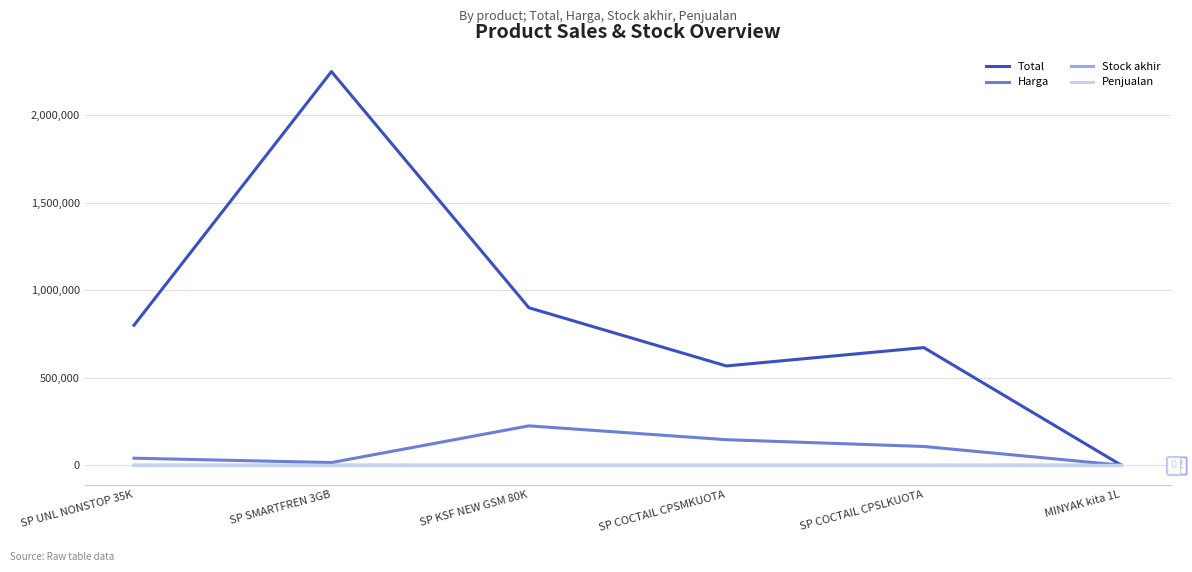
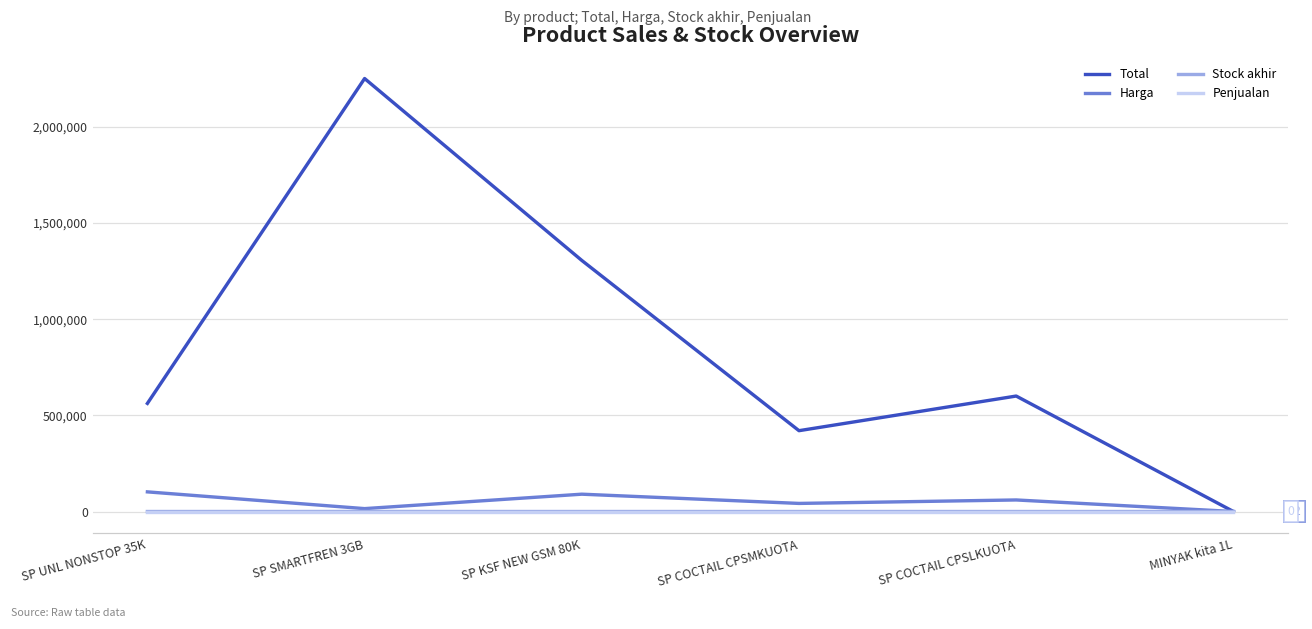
  {
    "Total": {
-     "SP UNL NONSTOP 35K": "800,000",
+     "SP UNL NONSTOP 35K": "560,000",
      "SP SMARTFREN 3GB": "2,250,000",
-     "SP KSF NEW GSM 80K": "900,000",
-     "SP COCTAIL CPSMKUOTA": "570,000",
-     "SP COCTAIL CPSLKUOTA": "670,000"
+     "SP KSF NEW GSM 80K": "1,300,000",
+     "SP COCTAIL CPSMKUOTA": "420,000",
+     "SP COCTAIL CPSLKUOTA": "600,000"
    },
    "Harga": {
-     "SP UNL NONSTOP 35K": "40,000",
+     "SP UNL NONSTOP 35K": "100,000",
      "SP SMARTFREN 3GB": "20,000",
-     "SP KSF NEW GSM 80K": "220,000",
-     "SP COCTAIL CPSMKUOTA": "150,000",
-     "SP COCTAIL CPSLKUOTA": "110,000"
+     "SP KSF NEW GSM 80K": "90,000",
+     "SP COCTAIL CPSMKUOTA": "40,000",
+     "SP COCTAIL CPSLKUOTA": "60,000"
    },
    "Penjualan": {
      "SP UNL NONSTOP 35K": "0",
      "SP SMARTFREN 3GB": "0",
      "SP KSF NEW GSM 80K": "0",
      "SP COCTAIL CPSMKUOTA": "0",
      "SP COCTAIL CPSLKUOTA": "0"
    }
  }
